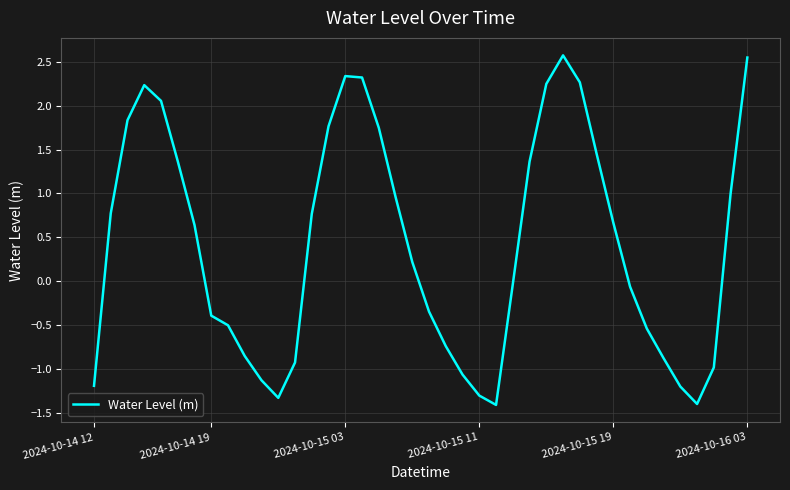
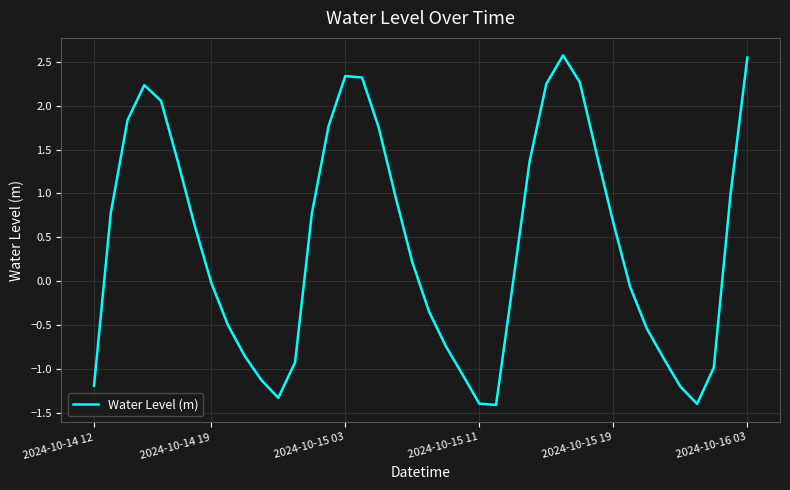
  {
    "2024-10-14 12": -1.2,
-   "2024-10-14 19": -0.4,
+   "2024-10-14 19": 0.0,
    "2024-10-15 03": 2.3,
-   "2024-10-15 11": -1.3,
+   "2024-10-15 11": -1.4,
    "2024-10-15 19": 0.7,
    "2024-10-16 03": 2.5
  }
